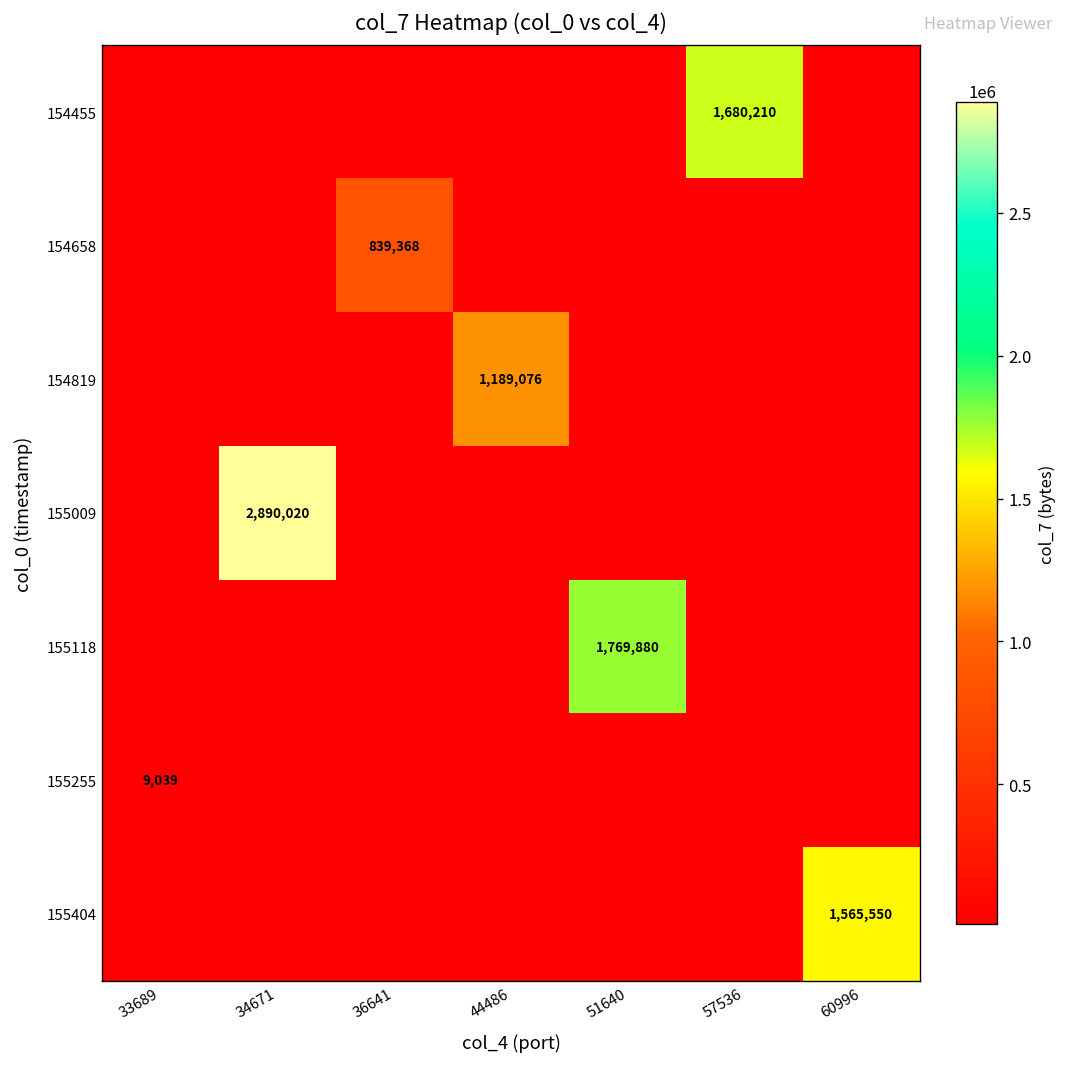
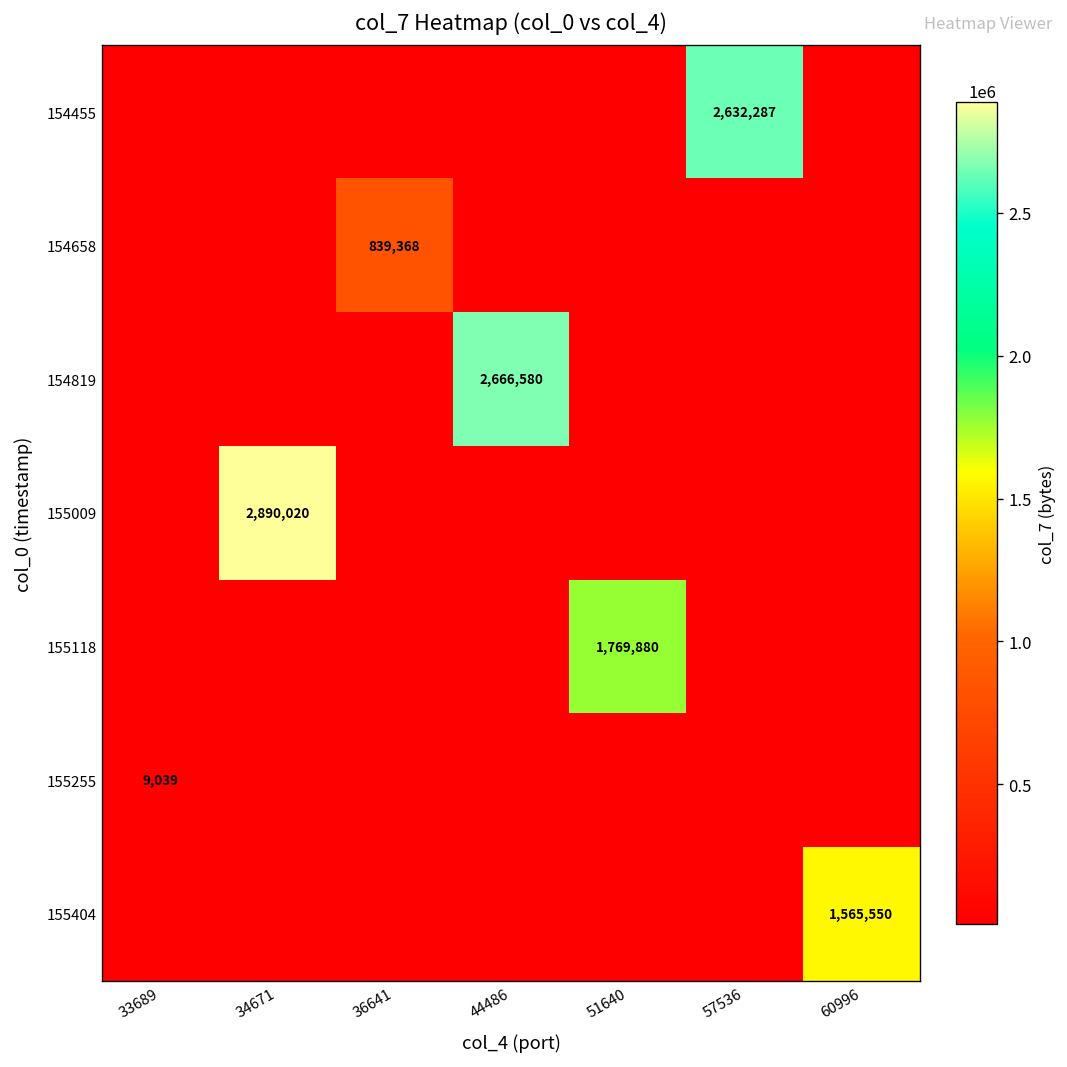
  {
    "154455": {
-     "57536": "1,680,210"
+     "57536": "2,632,287"
    },
    "154658": {
      "36641": "839,368"
    },
    "154819": {
-     "44486": "1,189,076"
+     "44486": "2,666,580"
    },
    "155009": {
      "34671": "2,890,020"
    },
    "155118": {
      "51640": "1,769,880"
    },
    "155255": {
      "33689": "9,039"
    },
    "155404": {
      "60996": "1,565,550"
    }
  }
